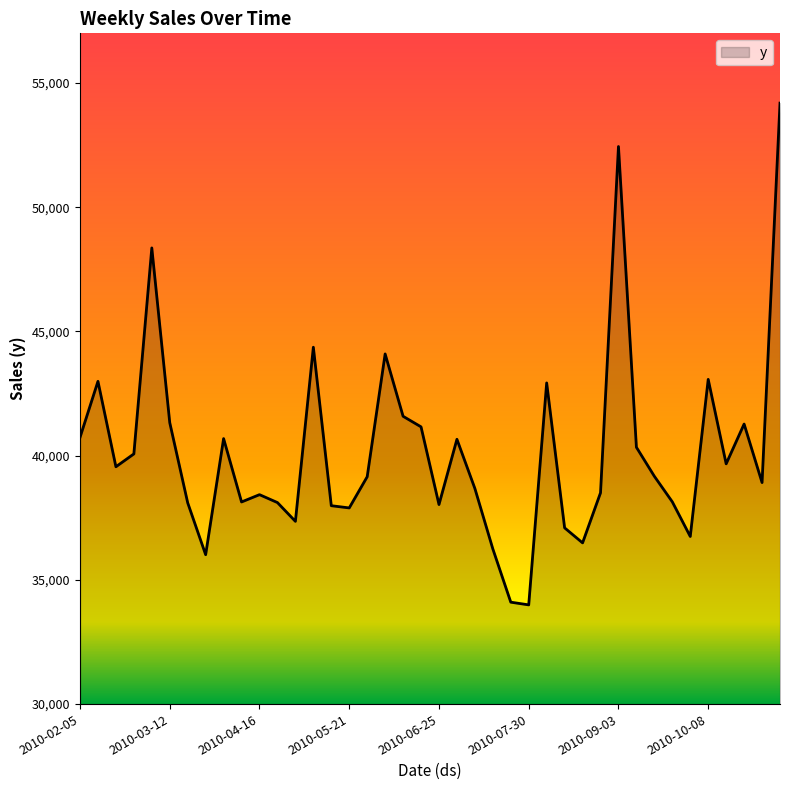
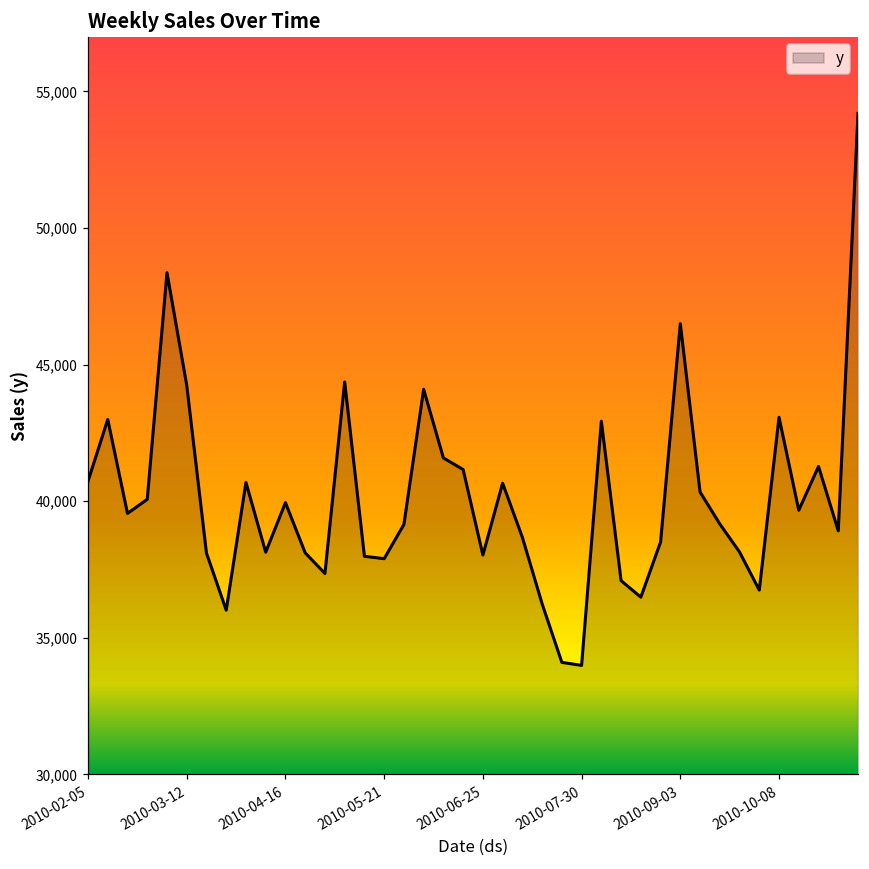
  {
    "2010-02-05": "40,700",
-   "2010-03-12": "41,300",
-   "2010-04-16": "38,400",
+   "2010-03-12": "44,200",
+   "2010-04-16": "39,900",
    "2010-05-21": "37,900",
    "2010-06-25": "38,000",
    "2010-07-30": "34,000",
-   "2010-09-03": "52,400",
+   "2010-09-03": "46,500",
    "2010-10-08": "43,100"
  }
